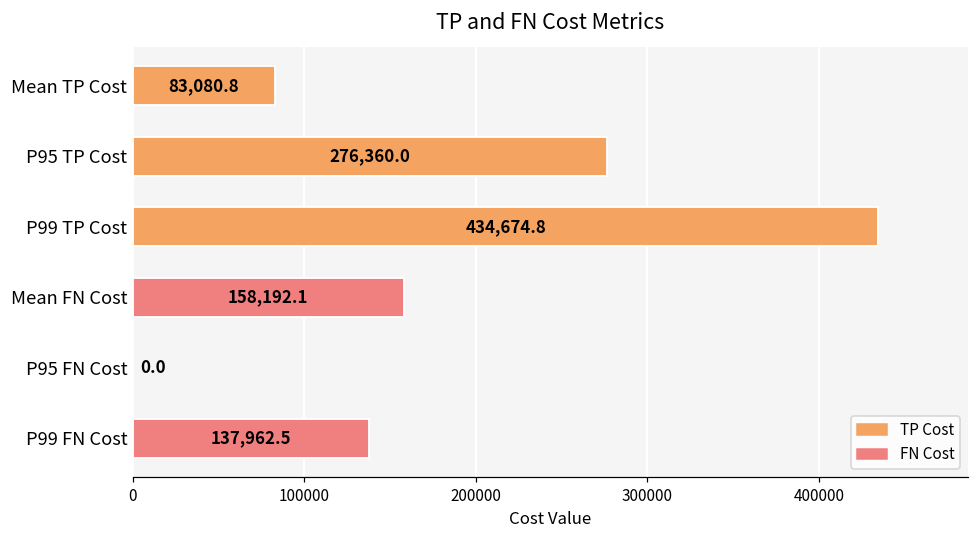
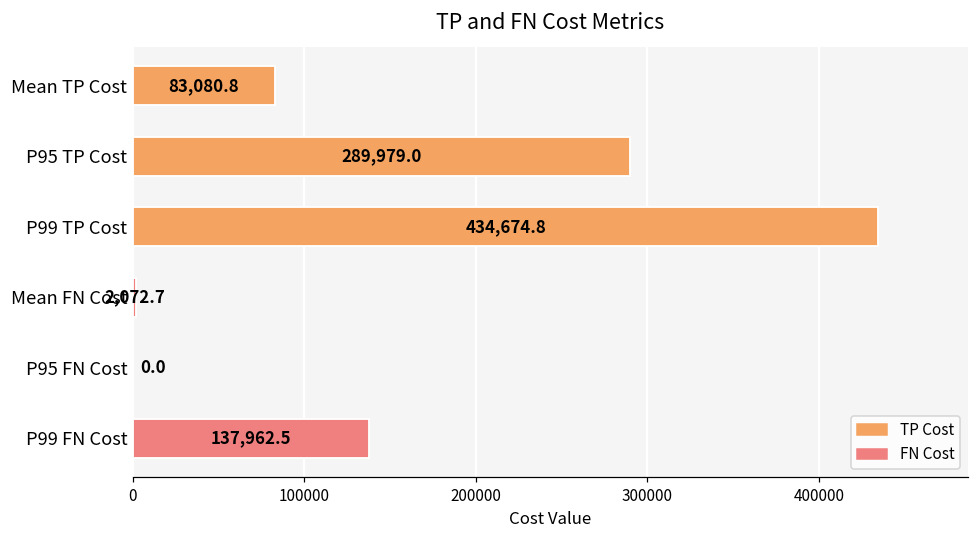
  {
    "Mean TP Cost": "83,080.8",
-   "P95 TP Cost": "276,360.0",
+   "P95 TP Cost": "289,979.0",
    "P99 TP Cost": "434,674.8",
-   "Mean FN Cost": "158,192.1",
+   "Mean FN Cost": "2,072.7",
    "P95 FN Cost": "0.0",
    "P99 FN Cost": "137,962.5"
  }
